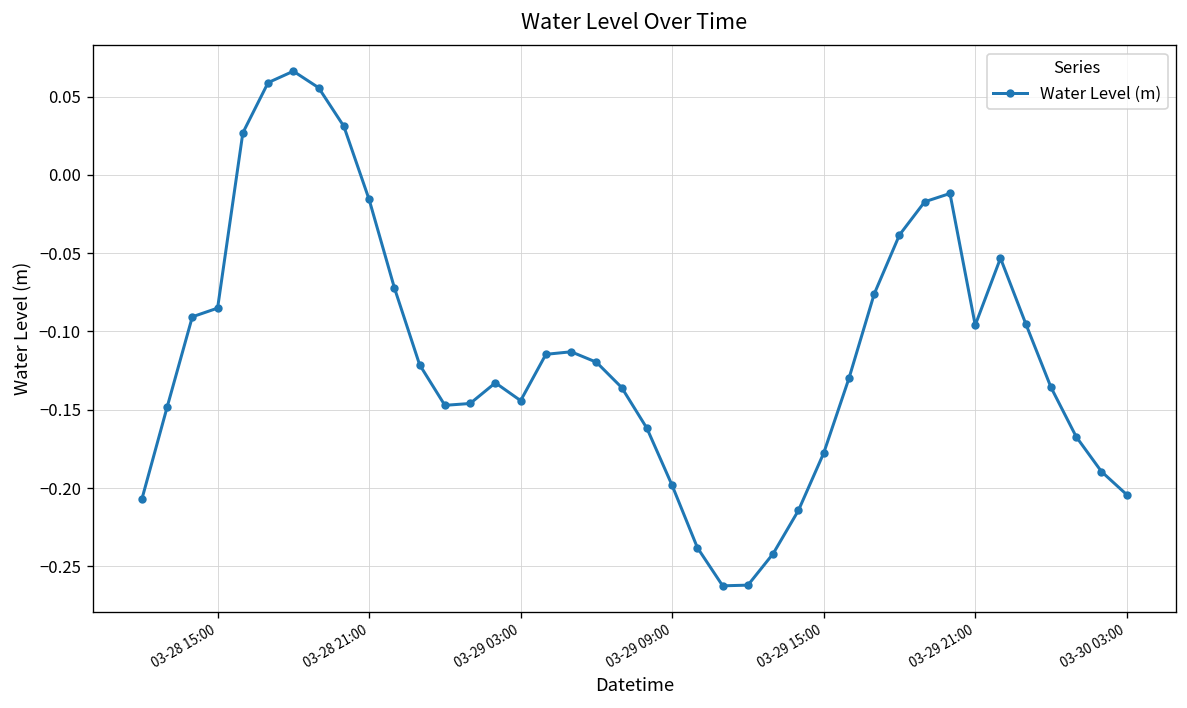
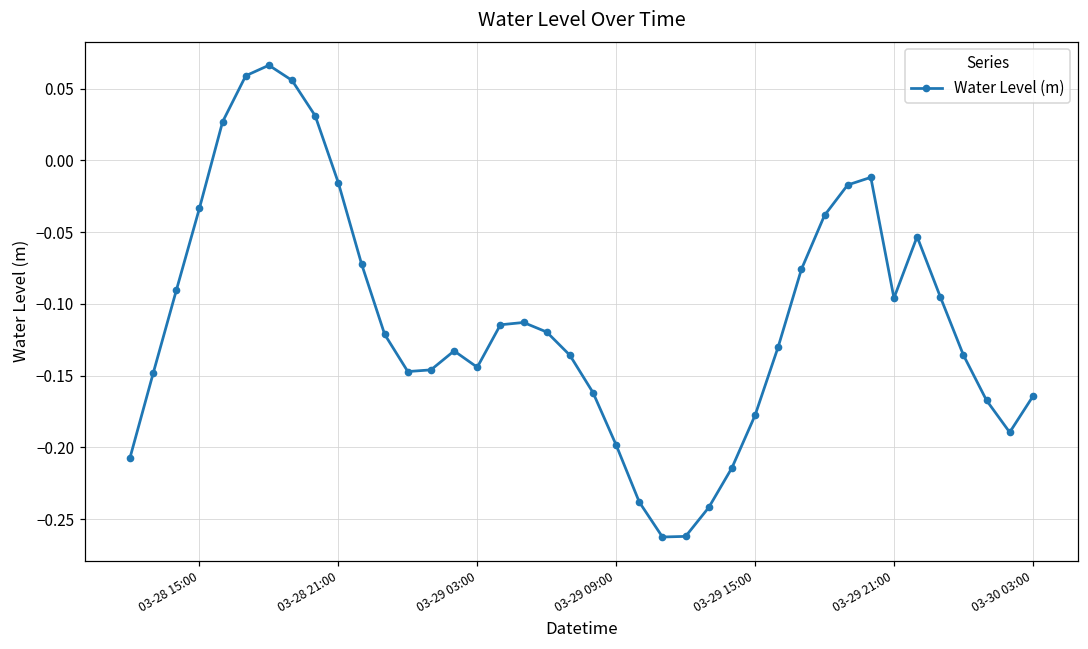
  {
-   "03-28 15:00": -0.085,
+   "03-28 15:00": -0.033,
    "03-28 21:00": -0.016,
    "03-29 03:00": -0.144,
    "03-29 09:00": -0.198,
    "03-29 15:00": -0.178,
    "03-29 21:00": -0.096,
-   "03-30 03:00": -0.204
+   "03-30 03:00": -0.164
  }
